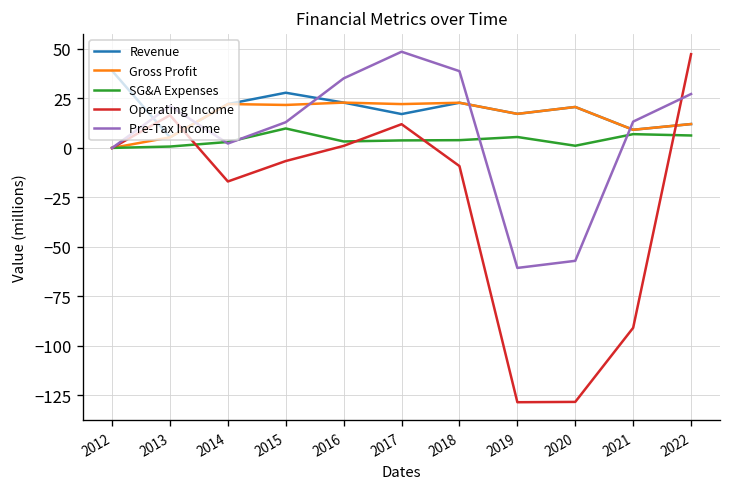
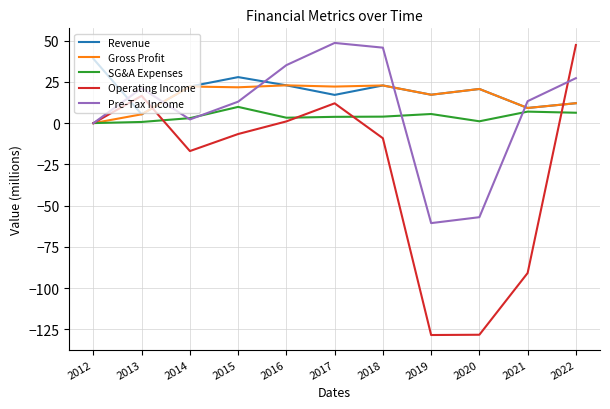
  {
    "Revenue": {
      "2015": 28,
      "2017": 17
    },
    "Gross Profit": {
      "2015": 22,
      "2017": 22
    },
    "SG&A Expenses": {
      "2013": 1,
      "2015": 10,
      "2016": 3,
      "2017": 4,
      "2018": 4,
      "2019": 6,
      "2020": 1,
      "2021": 7,
      "2022": 6
    },
    "Operating Income": {
      "2014": -17,
      "2015": -7,
      "2016": 1,
      "2017": 12,
      "2018": -9,
      "2019": -128,
      "2020": -128,
      "2021": -91,
      "2022": 47
    },
    "Pre-Tax Income": {
      "2015": 13,
      "2016": 35,
      "2017": 49,
-     "2018": 39,
+     "2018": 46,
      "2019": -61,
      "2020": -57,
      "2021": 13,
      "2022": 27
    }
  }
